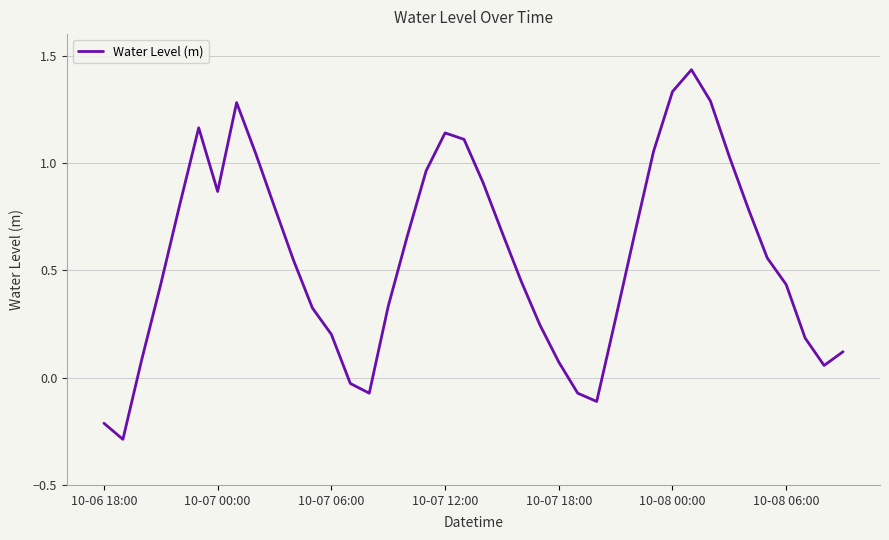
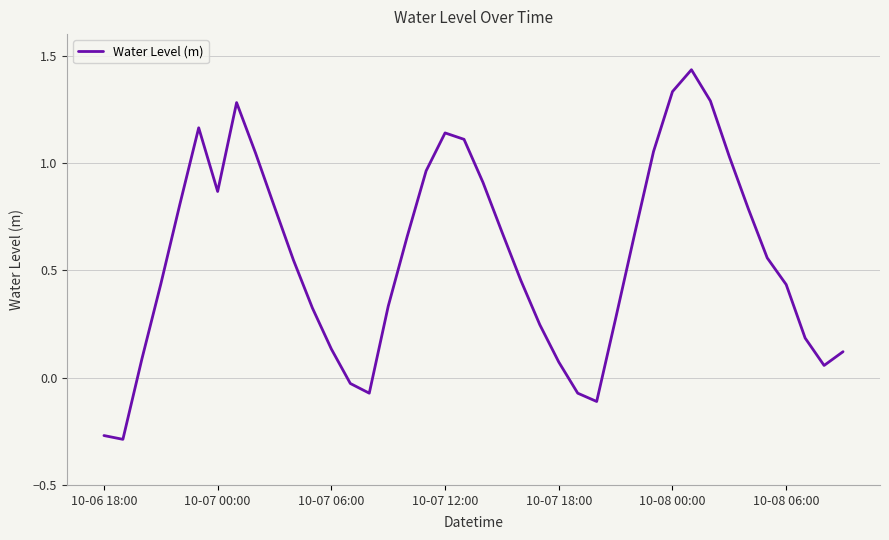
  {
-   "10-06 18:00": -0.21,
+   "10-06 18:00": -0.27,
    "10-07 00:00": 0.87,
-   "10-07 06:00": 0.20,
+   "10-07 06:00": 0.13,
    "10-07 12:00": 1.14,
    "10-07 18:00": 0.07,
    "10-08 00:00": 1.33,
    "10-08 06:00": 0.43
  }
